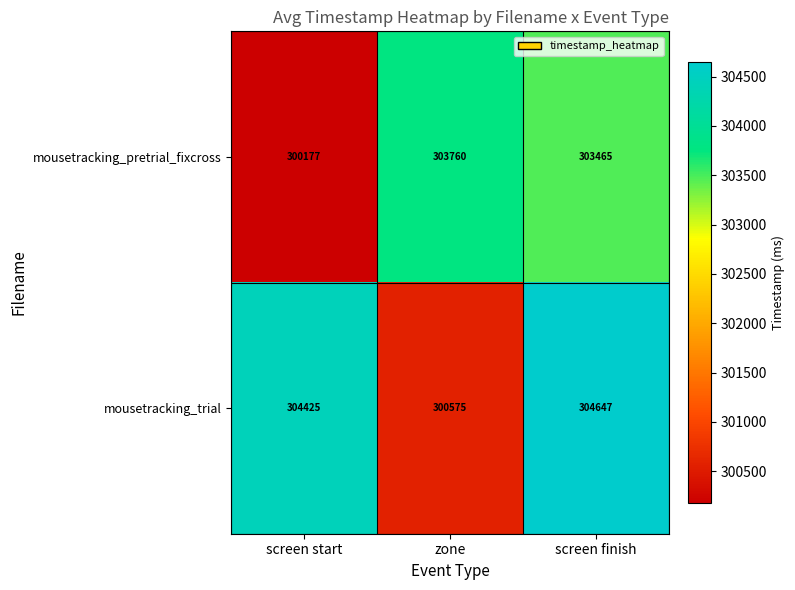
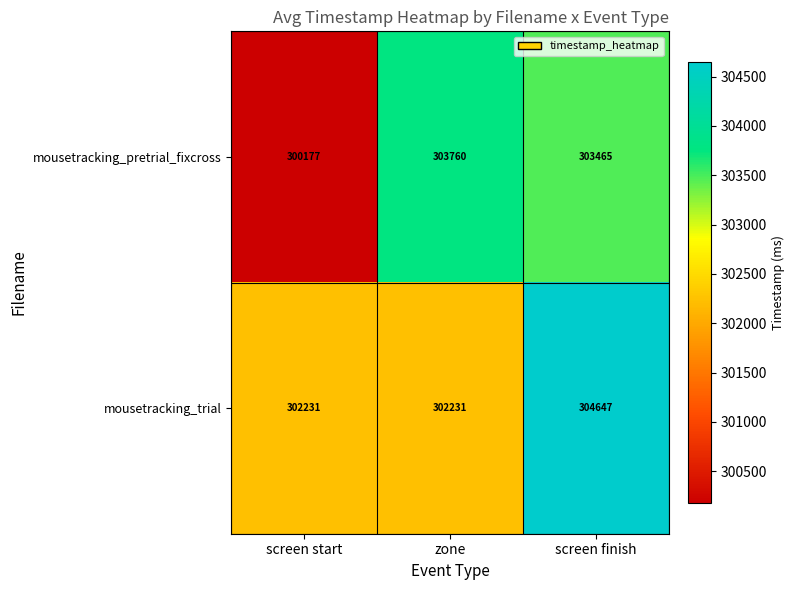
  {
    "mousetracking_pretrial_fixcross": {
      "screen start": 300177,
      "zone": 303760,
      "screen finish": 303465
    },
    "mousetracking_trial": {
-     "screen start": 304425,
-     "zone": 300575,
+     "screen start": 302231,
+     "zone": 302231,
      "screen finish": 304647
    }
  }
